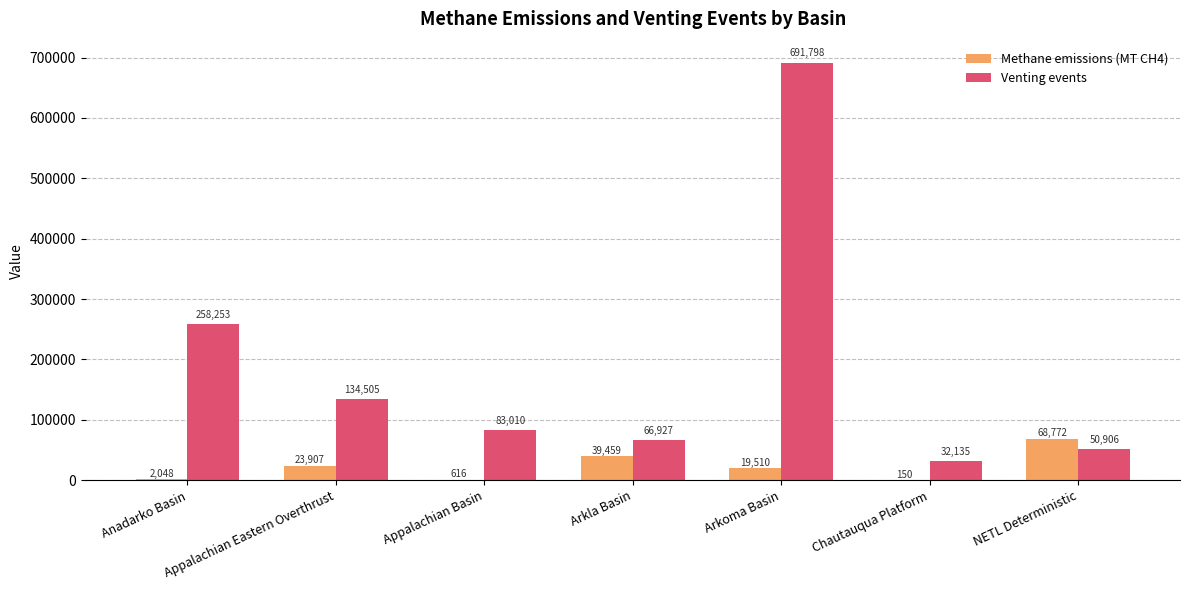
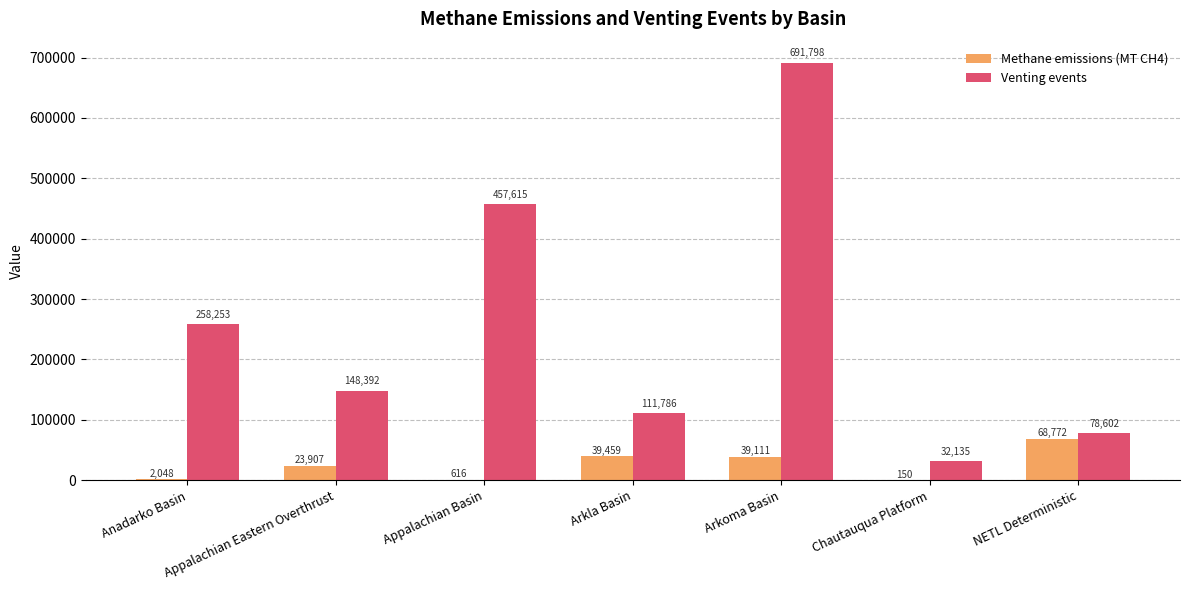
  {
    "Methane emissions (MT CH4)": {
      "Anadarko Basin": "2,048",
      "Appalachian Eastern Overthrust": "23,907",
      "Appalachian Basin": "616",
      "Arkla Basin": "39,459",
-     "Arkoma Basin": "19,510",
+     "Arkoma Basin": "39,111",
      "Chautauqua Platform": "150",
      "NETL Deterministic": "68,772"
    },
    "Venting events": {
      "Anadarko Basin": "258,253",
-     "Appalachian Eastern Overthrust": "134,505",
-     "Appalachian Basin": "83,010",
-     "Arkla Basin": "66,927",
+     "Appalachian Eastern Overthrust": "148,392",
+     "Appalachian Basin": "457,615",
+     "Arkla Basin": "111,786",
      "Arkoma Basin": "691,798",
      "Chautauqua Platform": "32,135",
-     "NETL Deterministic": "50,906"
+     "NETL Deterministic": "78,602"
    }
  }
